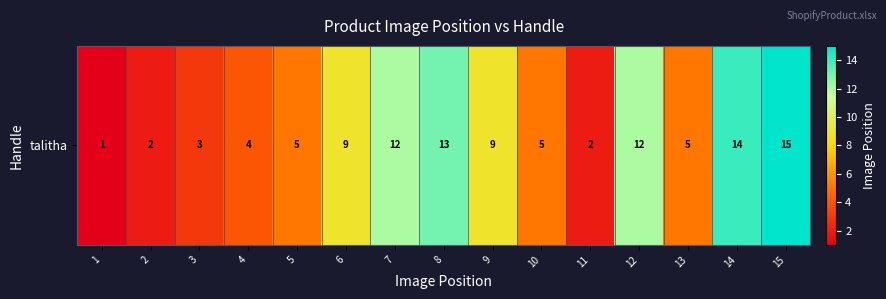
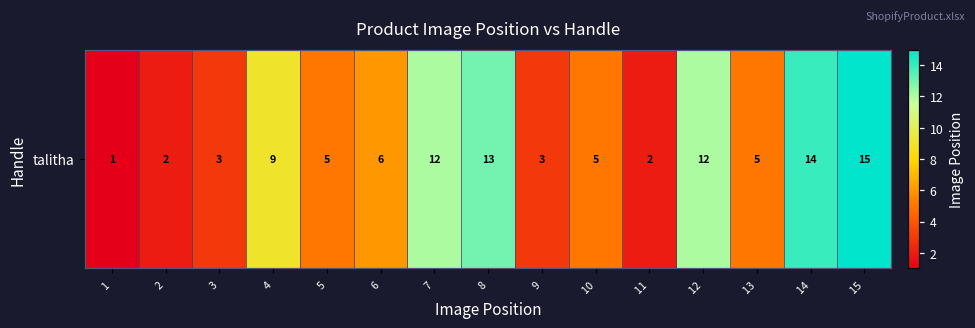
  {
    "talitha": {
      "1": 1,
      "2": 2,
      "3": 3,
-     "4": 4,
+     "4": 9,
      "5": 5,
-     "6": 9,
+     "6": 6,
      "7": 12,
      "8": 13,
-     "9": 9,
+     "9": 3,
      "10": 5,
      "11": 2,
      "12": 12,
      "13": 5,
      "14": 14,
      "15": 15
    }
  }
